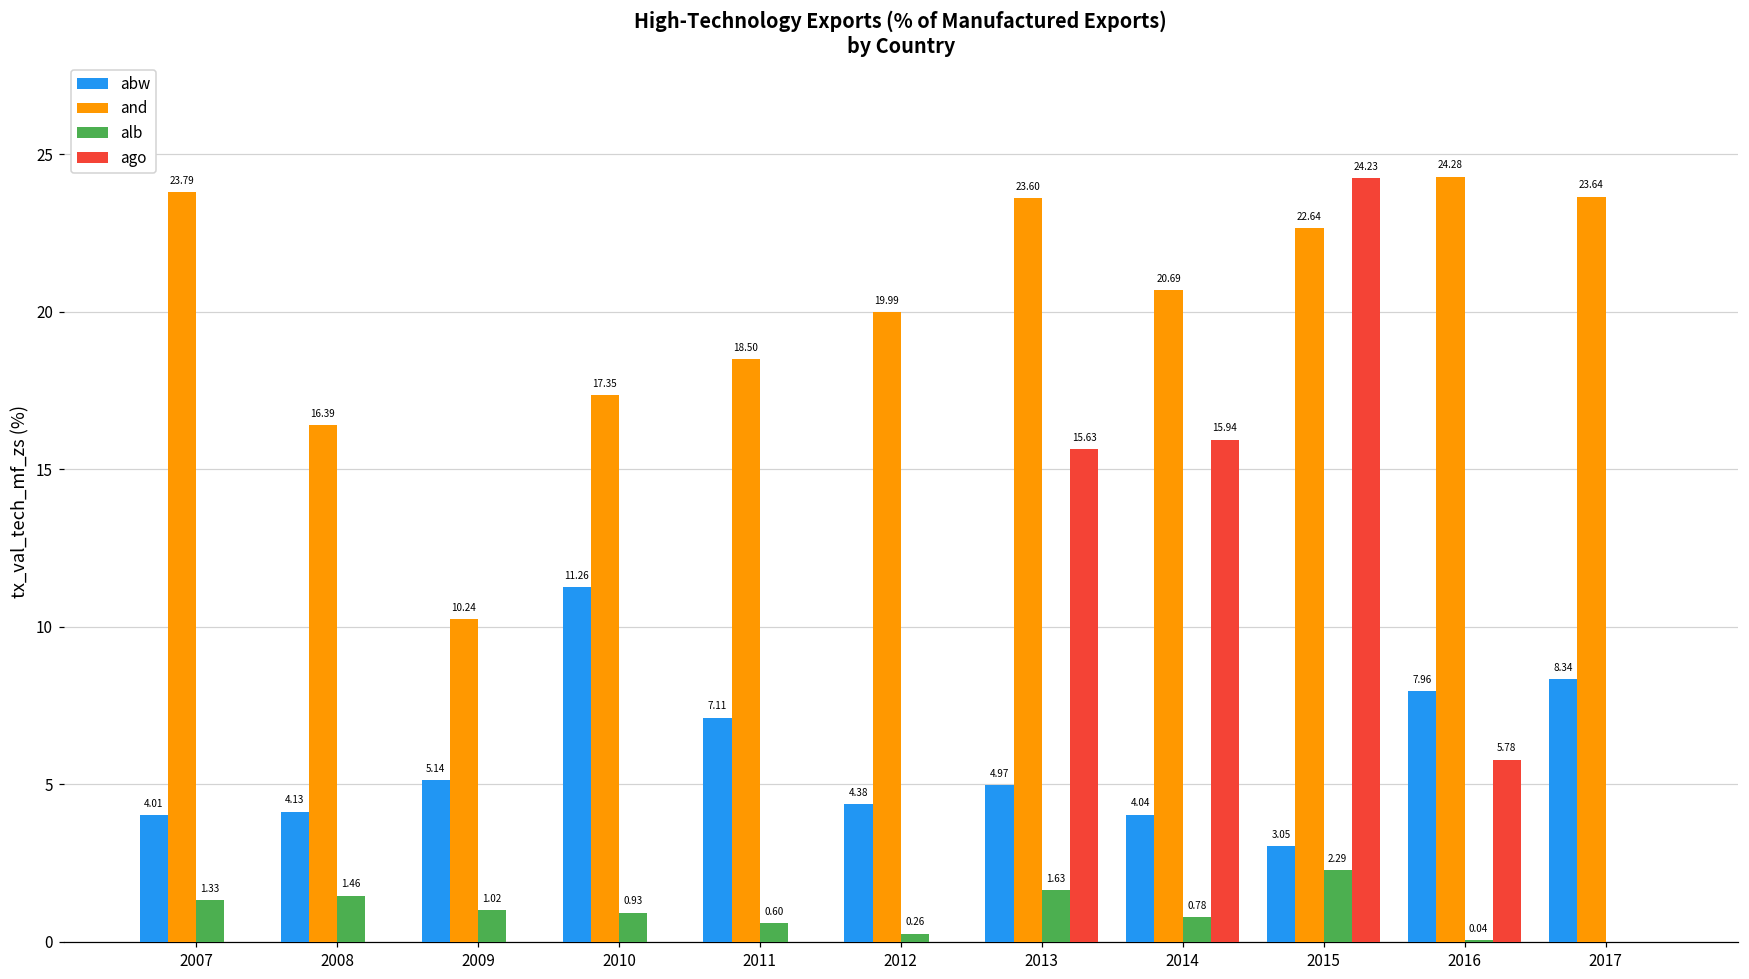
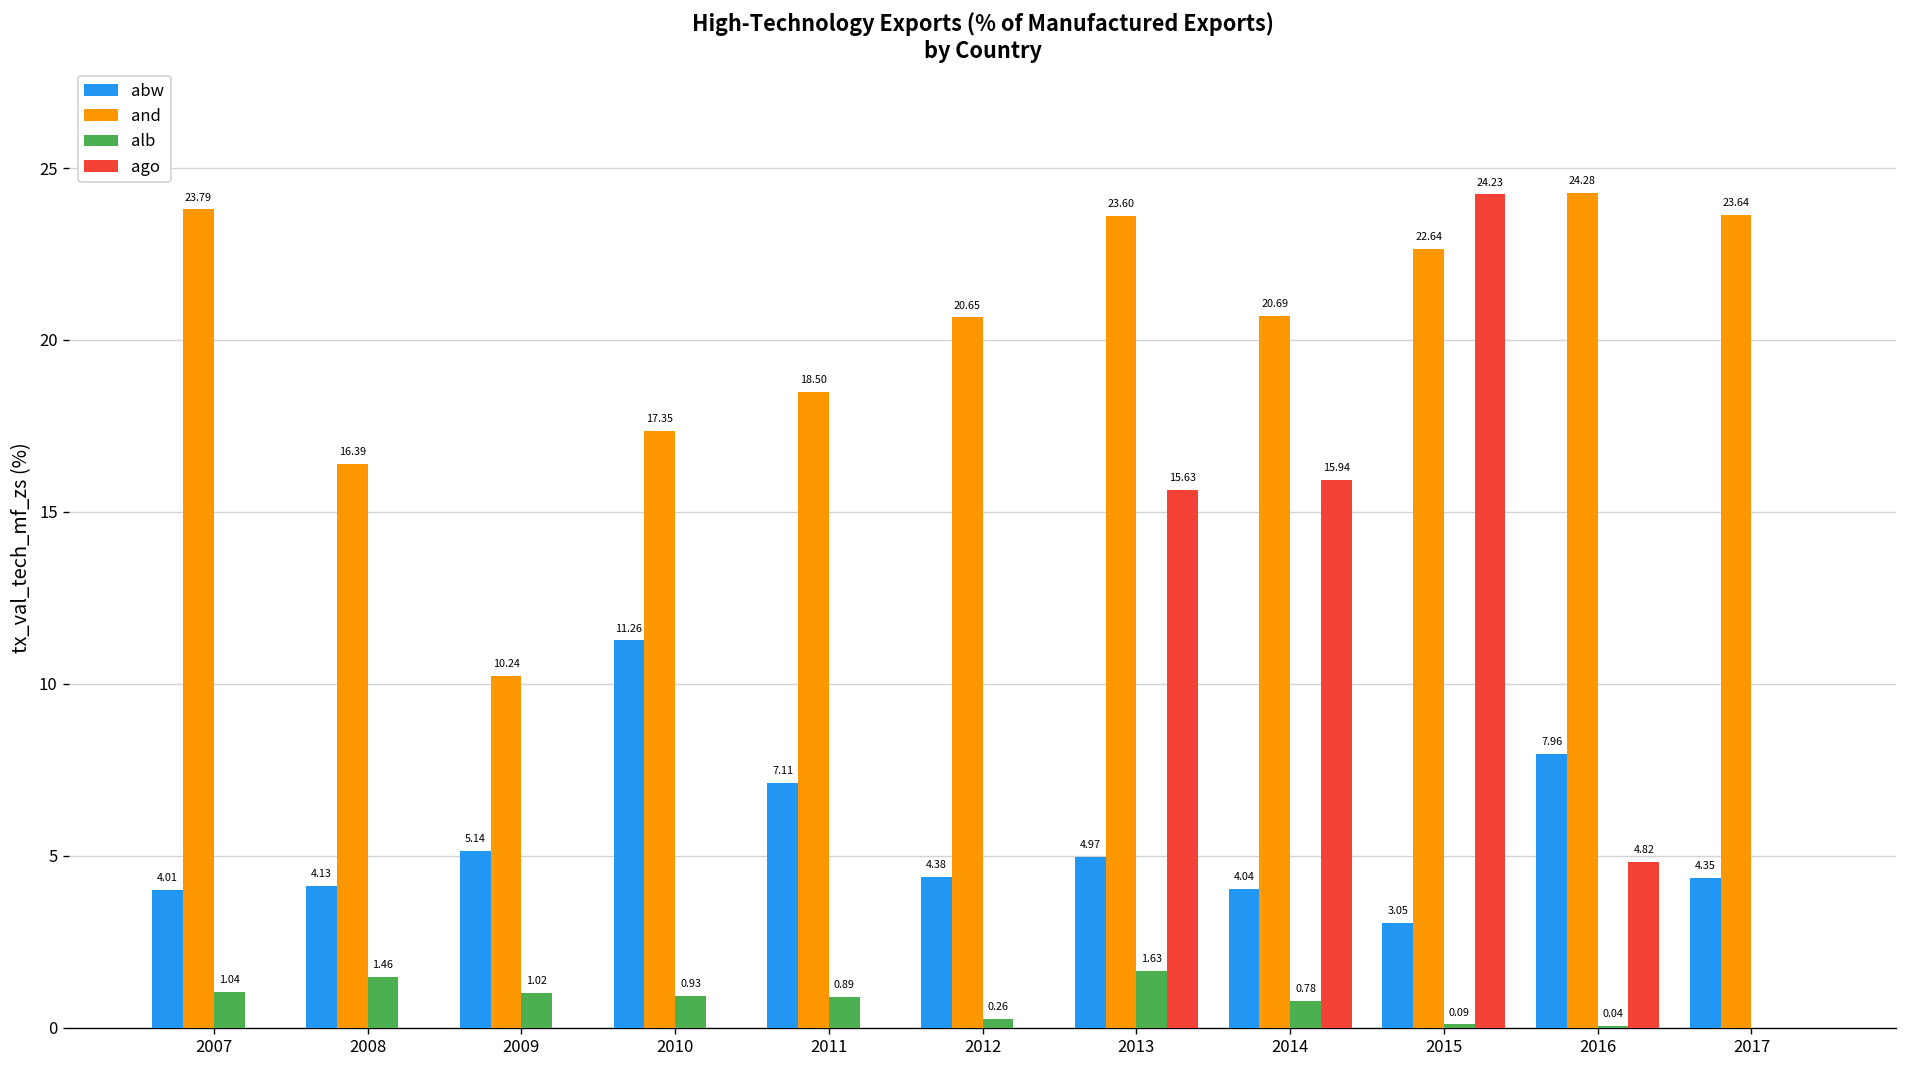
  {
    "abw": {
      "2007": 4.01,
      "2008": 4.13,
      "2009": 5.14,
      "2010": 11.26,
      "2011": 7.11,
      "2012": 4.38,
      "2013": 4.97,
      "2014": 4.04,
      "2015": 3.05,
      "2016": 7.96,
-     "2017": 8.34
+     "2017": 4.35
    },
    "and": {
      "2007": 23.79,
      "2008": 16.39,
      "2009": 10.24,
      "2010": 17.35,
      "2011": 18.50,
-     "2012": 19.99,
+     "2012": 20.65,
      "2013": 23.60,
      "2014": 20.69,
      "2015": 22.64,
      "2016": 24.28,
      "2017": 23.64
    },
    "alb": {
-     "2007": 1.33,
+     "2007": 1.04,
      "2008": 1.46,
      "2009": 1.02,
      "2010": 0.93,
-     "2011": 0.60,
+     "2011": 0.89,
      "2012": 0.26,
      "2013": 1.63,
      "2014": 0.78,
-     "2015": 2.29,
+     "2015": 0.09,
      "2016": 0.04
    },
    "ago": {
      "2013": 15.63,
      "2014": 15.94,
      "2015": 24.23,
-     "2016": 5.78
+     "2016": 4.82
    }
  }
